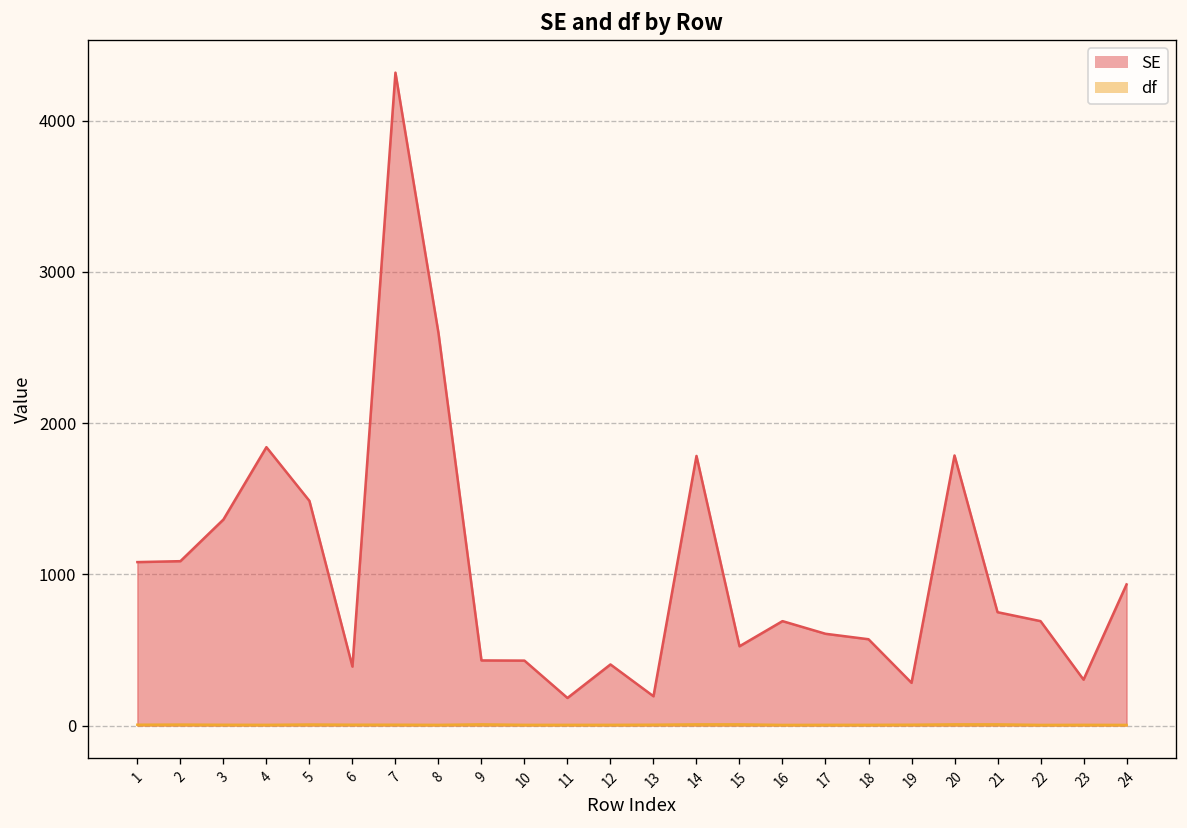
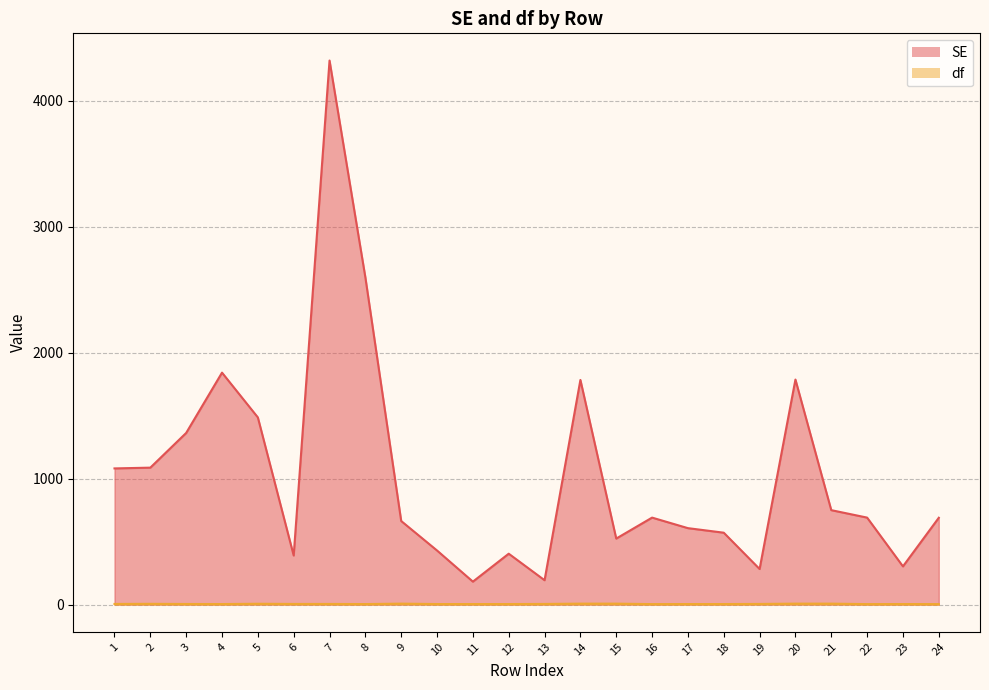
  {
    "SE": {
      "1": 1080,
      "2": 1090,
      "3": 1360,
      "4": 1840,
      "5": 1490,
      "6": 390,
      "7": 4320,
      "8": 2600,
-     "9": 430,
+     "9": 660,
      "10": 430,
      "11": 180,
      "12": 400,
      "13": 190,
      "14": 1780,
      "15": 520,
      "16": 690,
      "17": 610,
      "18": 570,
      "19": 280,
      "20": 1790,
      "21": 750,
      "22": 690,
      "23": 300,
-     "24": 930
+     "24": 690
    },
    "df": {
      "1": 10,
      "2": 10,
      "3": 10,
      "4": 0,
      "5": 10,
      "6": 10,
      "7": 10,
      "8": 0,
      "9": 10,
      "10": 0,
      "11": 0,
      "12": 0,
      "13": 10,
      "14": 10,
      "15": 10,
      "16": 0,
      "17": 0,
      "18": 0,
      "19": 10,
      "20": 10,
      "21": 10,
      "22": 0,
      "23": 0,
      "24": 0
    }
  }
